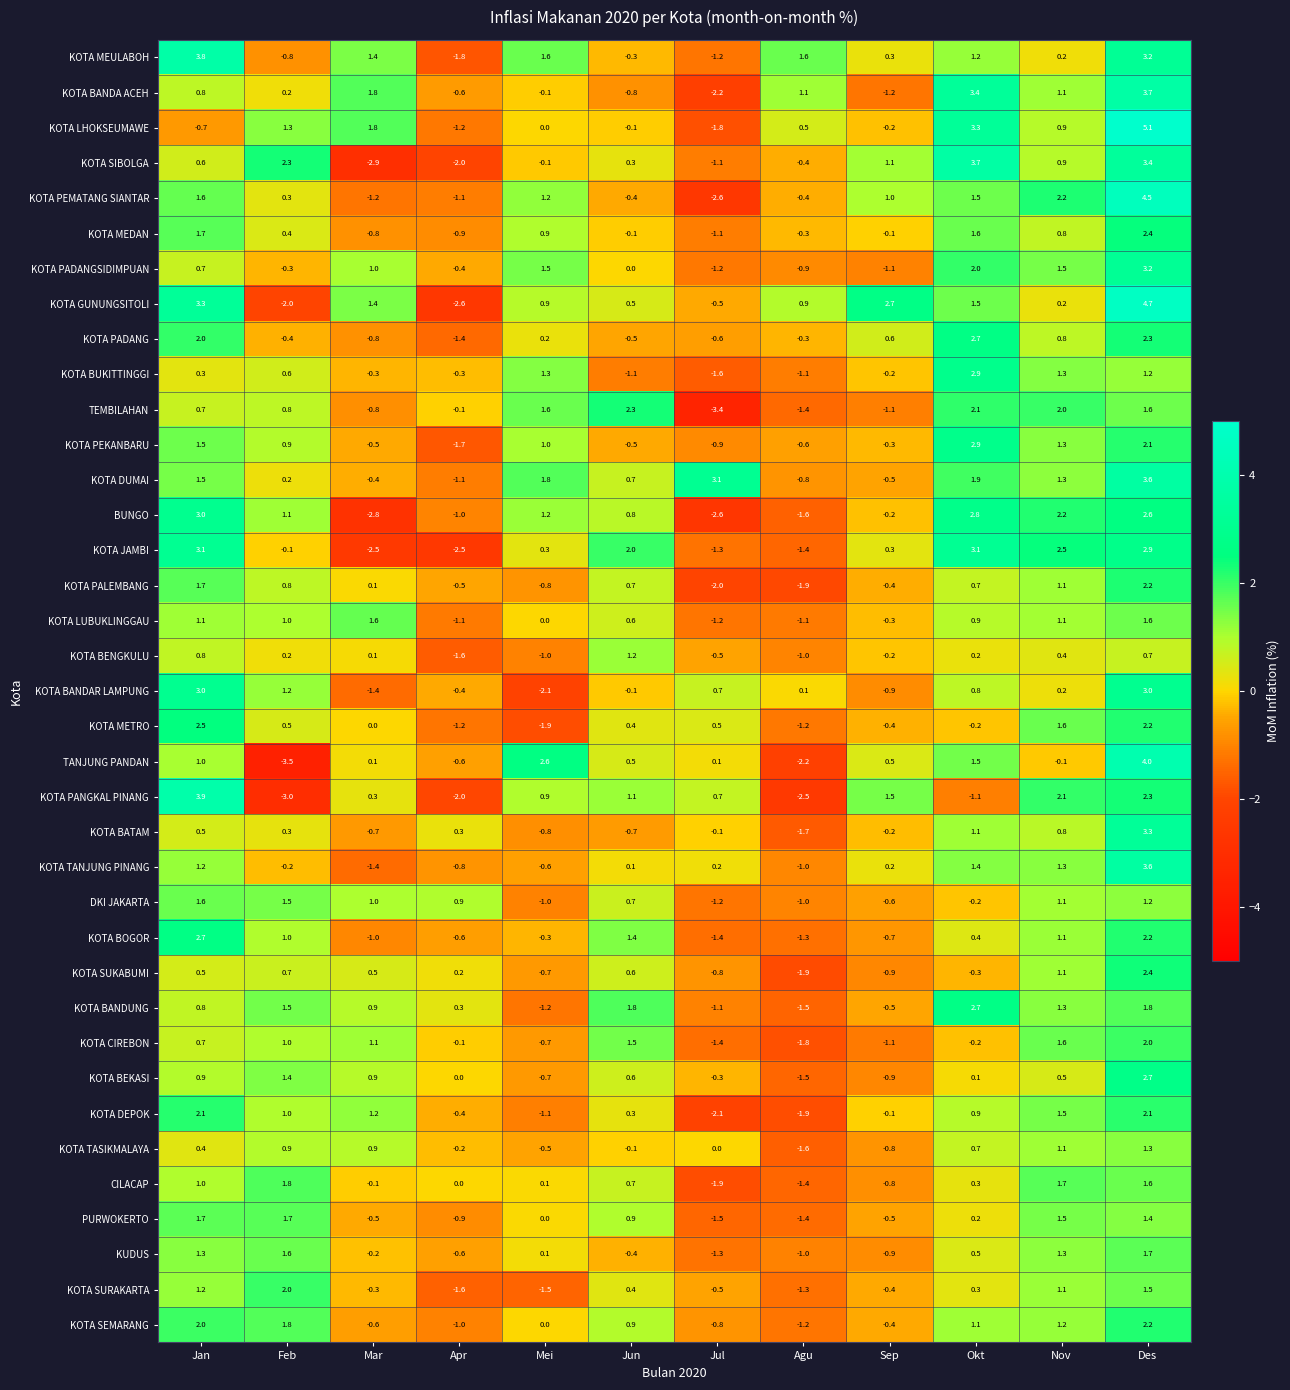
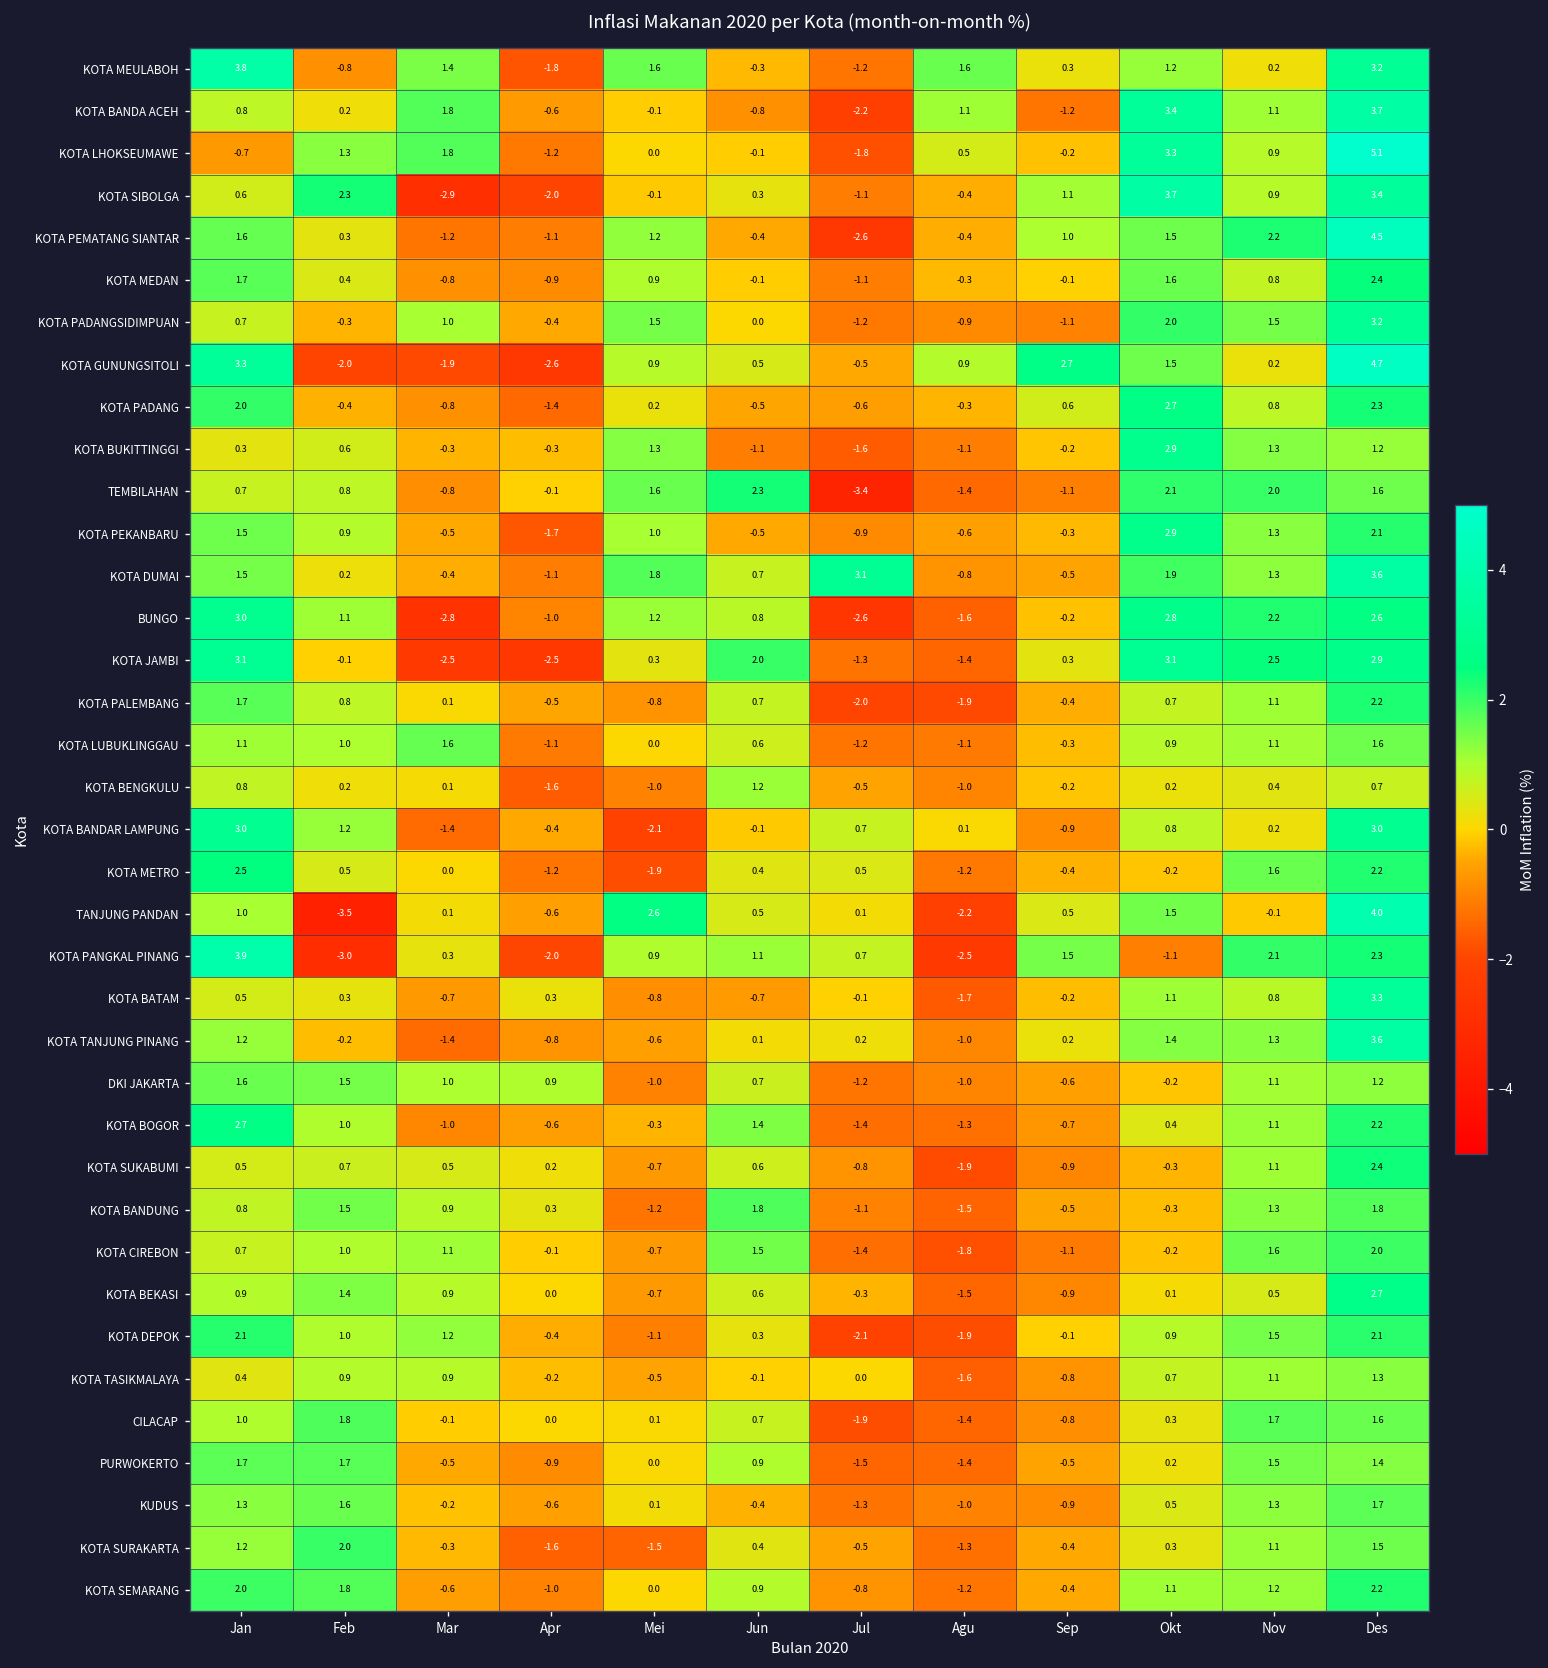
  {
    "KOTA GUNUNGSITOLI": {
      "Jan": 3.3,
      "Feb": -2.0,
-     "Mar": 1.4,
+     "Mar": -1.9,
      "Apr": -2.6,
      "Mei": 0.9,
      "Jun": 0.5,
      "Jul": -0.5,
      "Agu": 0.9,
      "Sep": 2.7,
      "Okt": 1.5,
      "Nov": 0.2,
      "Des": 4.7
    },
    "KOTA BANDUNG": {
      "Jan": 0.8,
      "Feb": 1.5,
      "Mar": 0.9,
      "Apr": 0.3,
      "Mei": -1.2,
      "Jun": 1.8,
      "Jul": -1.1,
      "Agu": -1.5,
      "Sep": -0.5,
-     "Okt": 2.7,
+     "Okt": -0.3,
      "Nov": 1.3,
      "Des": 1.8
    }
  }
